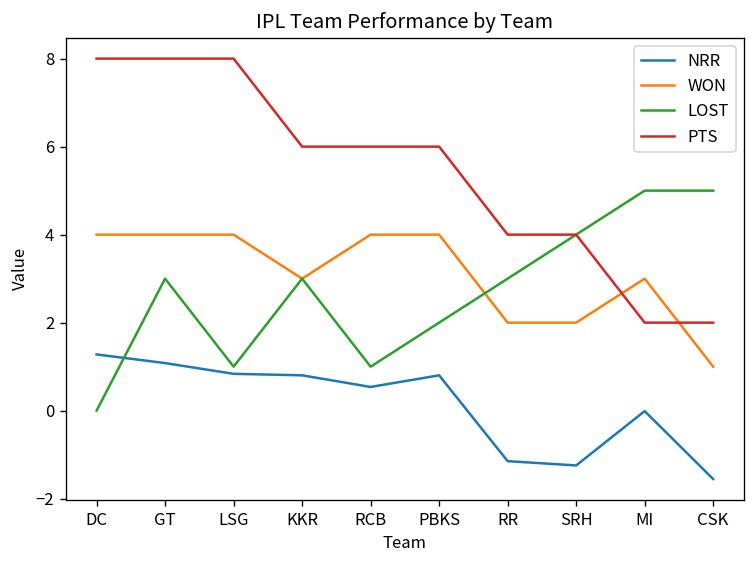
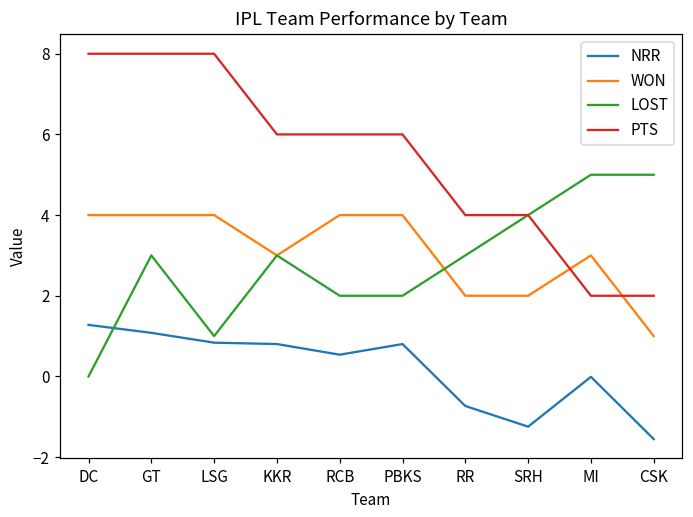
  {
    "NRR": {
      "DC": 1.3,
      "GT": 1.1,
      "LSG": 0.8,
      "KKR": 0.8,
      "RCB": 0.5,
      "PBKS": 0.8,
-     "RR": -1.1,
+     "RR": -0.7,
      "SRH": -1.2,
      "MI": 0.0,
      "CSK": -1.6
    },
    "WON": {
      "DC": 4.0,
      "GT": 4.0,
      "LSG": 4.0,
      "RCB": 4.0,
      "PBKS": 4.0,
      "RR": 2.0,
      "SRH": 2.0,
      "MI": 3.0,
      "CSK": 1.0
    },
    "LOST": {
      "DC": 0,
      "GT": 3,
      "LSG": 1,
-     "RCB": 1,
+     "RCB": 2,
      "PBKS": 2,
      "RR": 3,
      "MI": 5,
      "CSK": 5
    },
    "PTS": {
      "DC": 8.0,
      "GT": 8.0,
      "LSG": 8.0,
      "KKR": 6.0,
      "RCB": 6.0,
      "PBKS": 6.0,
      "RR": 4.0,
      "MI": 2.0,
      "CSK": 2.0
    }
  }
